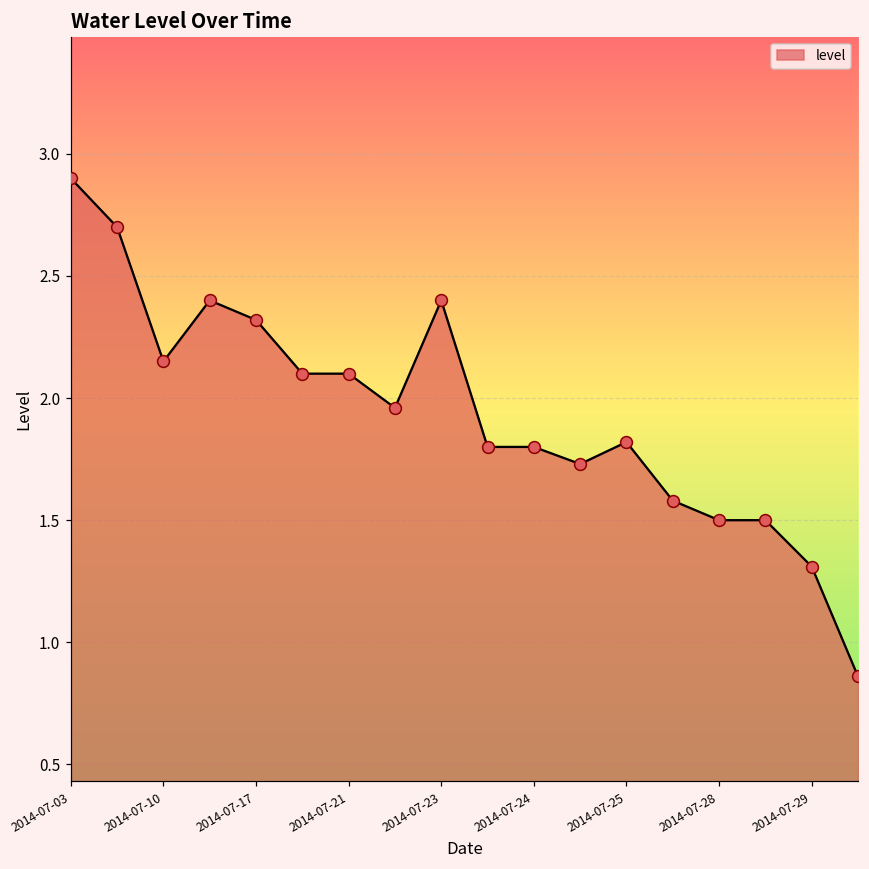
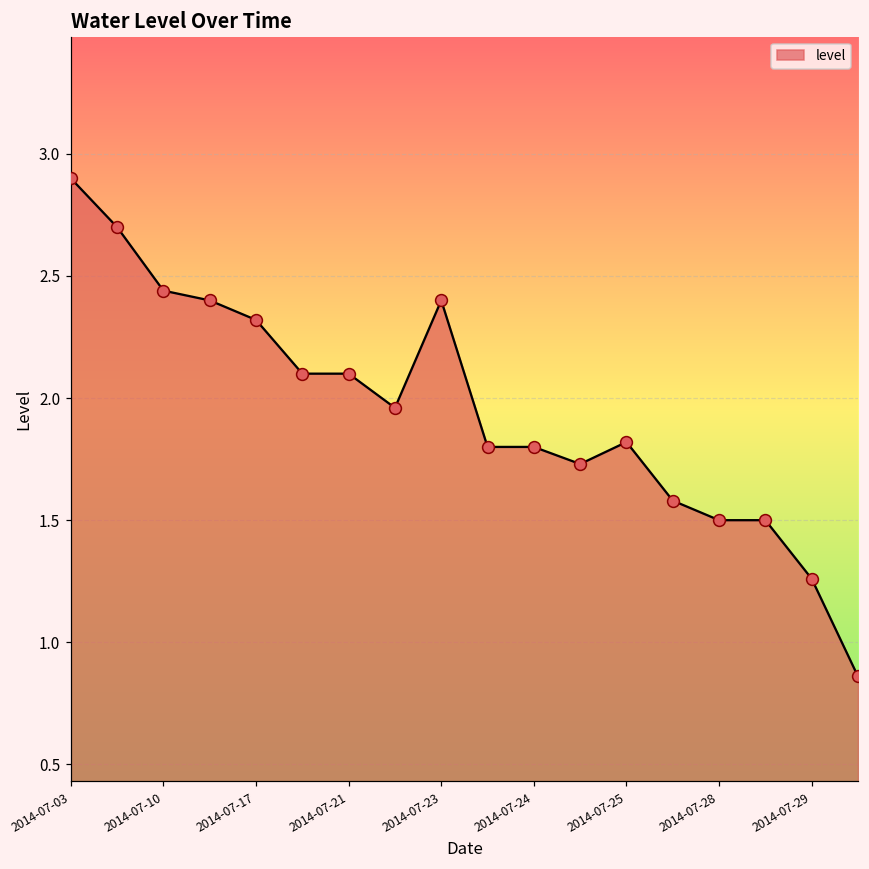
  {
    "2014-07-03": 2.90,
-   "2014-07-10": 2.15,
+   "2014-07-10": 2.44,
    "2014-07-17": 2.32,
    "2014-07-21": 2.10,
    "2014-07-23": 2.40,
-   "2014-07-29": 1.31
+   "2014-07-29": 1.26
  }
